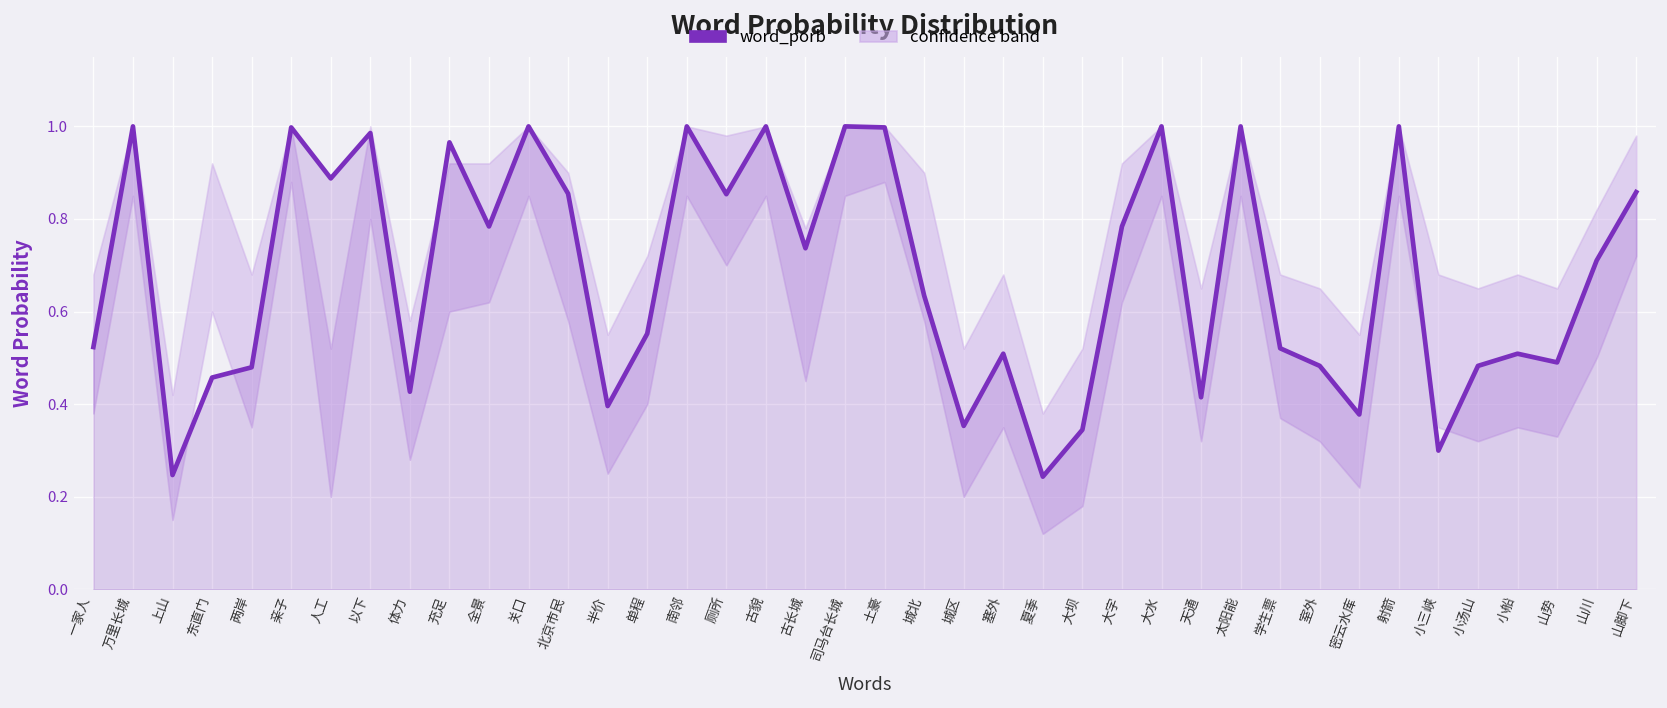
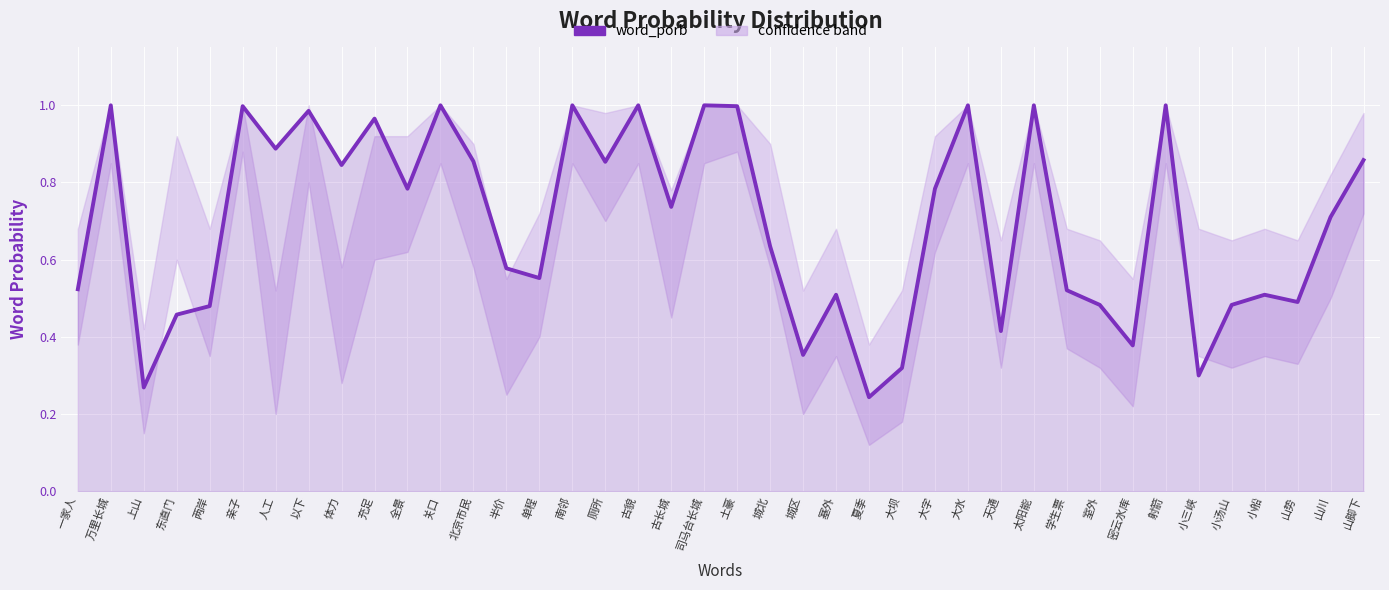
  {
    "word_porb": {
      "一家人": 0.52,
-     "上山": 0.25,
+     "上山": 0.27,
      "东直门": 0.46,
      "两岸": 0.48,
      "人工": 0.89,
      "以下": 0.99,
-     "体力": 0.43,
+     "体力": 0.85,
      "充足": 0.97,
      "全景": 0.78,
      "北京市民": 0.85,
-     "半价": 0.40,
+     "半价": 0.58,
      "单程": 0.55,
      "厕所": 0.85,
      "古长城": 0.74,
      "城北": 0.63,
      "城区": 0.35,
      "塞外": 0.51,
      "夏季": 0.24,
-     "大坝": 0.34,
+     "大坝": 0.32,
      "大字": 0.78,
      "天通": 0.41,
      "学生票": 0.52,
      "室外": 0.48,
      "密云水库": 0.38,
      "小三峡": 0.30,
      "小汤山": 0.48,
      "小船": 0.51,
      "山势": 0.49,
      "山川": 0.71,
      "山脚下": 0.86
    }
  }
